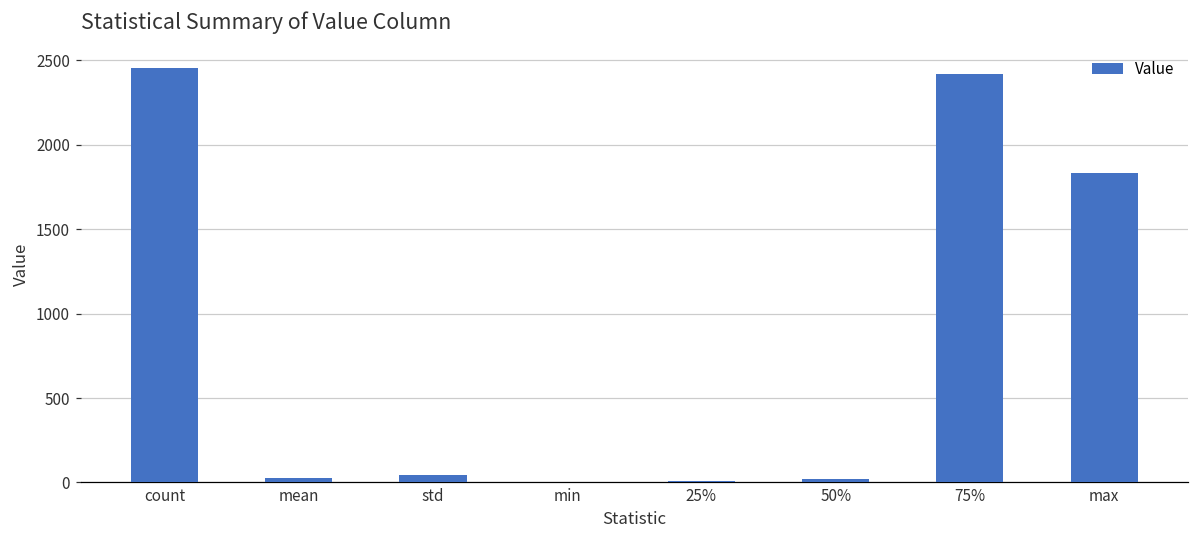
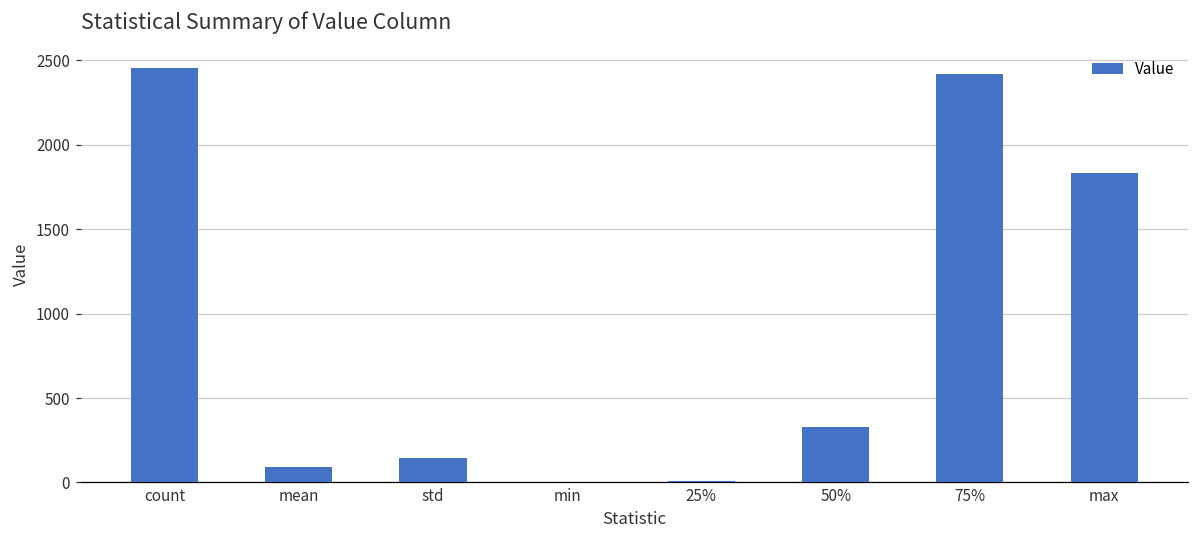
  {
    "count": 2460,
-   "mean": 30,
-   "std": 50,
+   "mean": 90,
+   "std": 150,
    "min": 0,
-   "50%": 20,
+   "50%": 330,
    "75%": 2420,
    "max": 1840
  }
